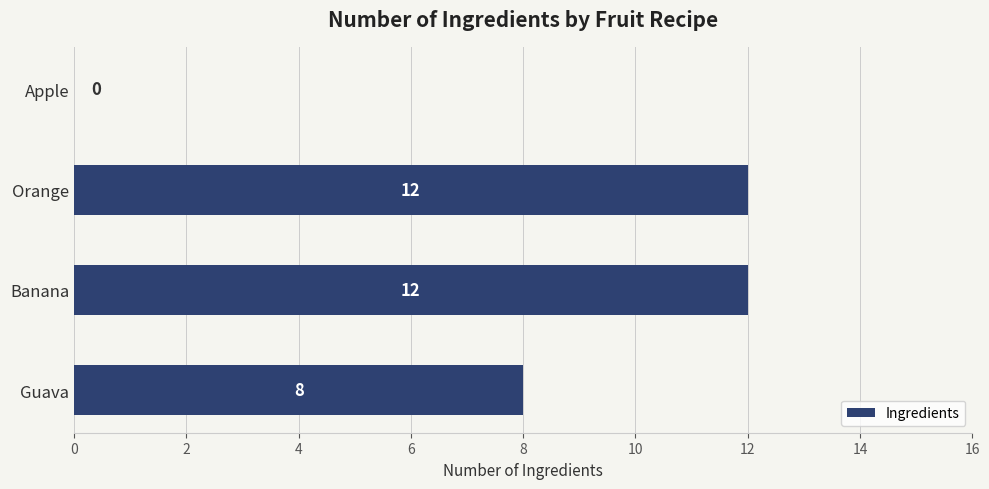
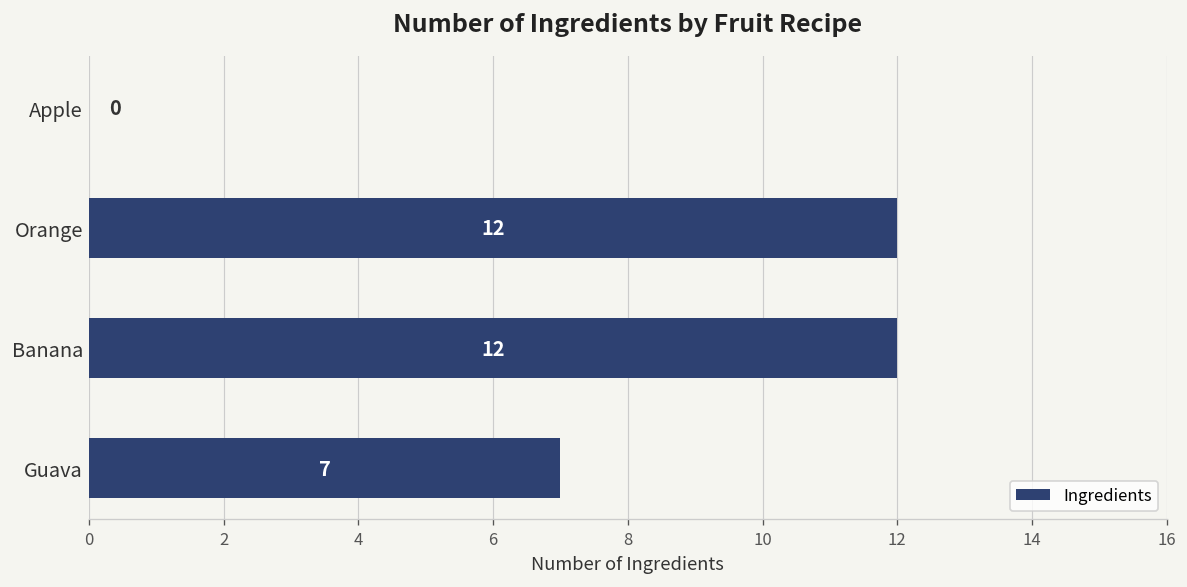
  {
    "Apple": 0,
    "Orange": 12,
    "Banana": 12,
-   "Guava": 8
+   "Guava": 7
  }
